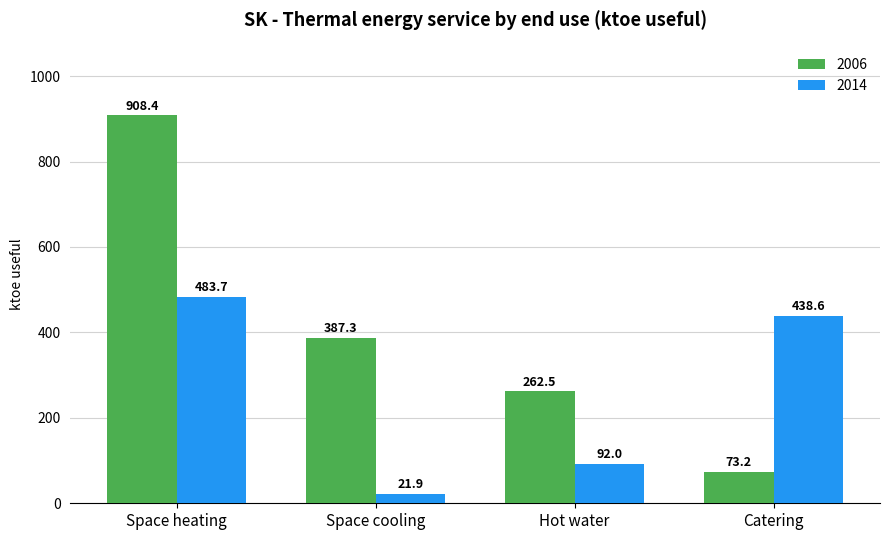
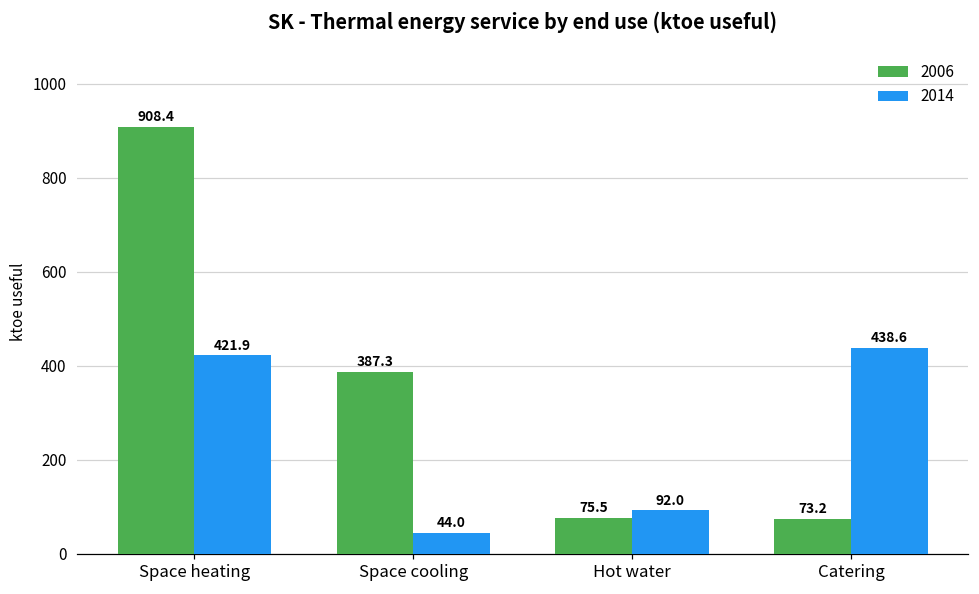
  {
    "2006": {
      "Space heating": 908.4,
      "Space cooling": 387.3,
-     "Hot water": 262.5,
+     "Hot water": 75.5,
      "Catering": 73.2
    },
    "2014": {
-     "Space heating": 483.7,
-     "Space cooling": 21.9,
+     "Space heating": 421.9,
+     "Space cooling": 44.0,
      "Hot water": 92.0,
      "Catering": 438.6
    }
  }
